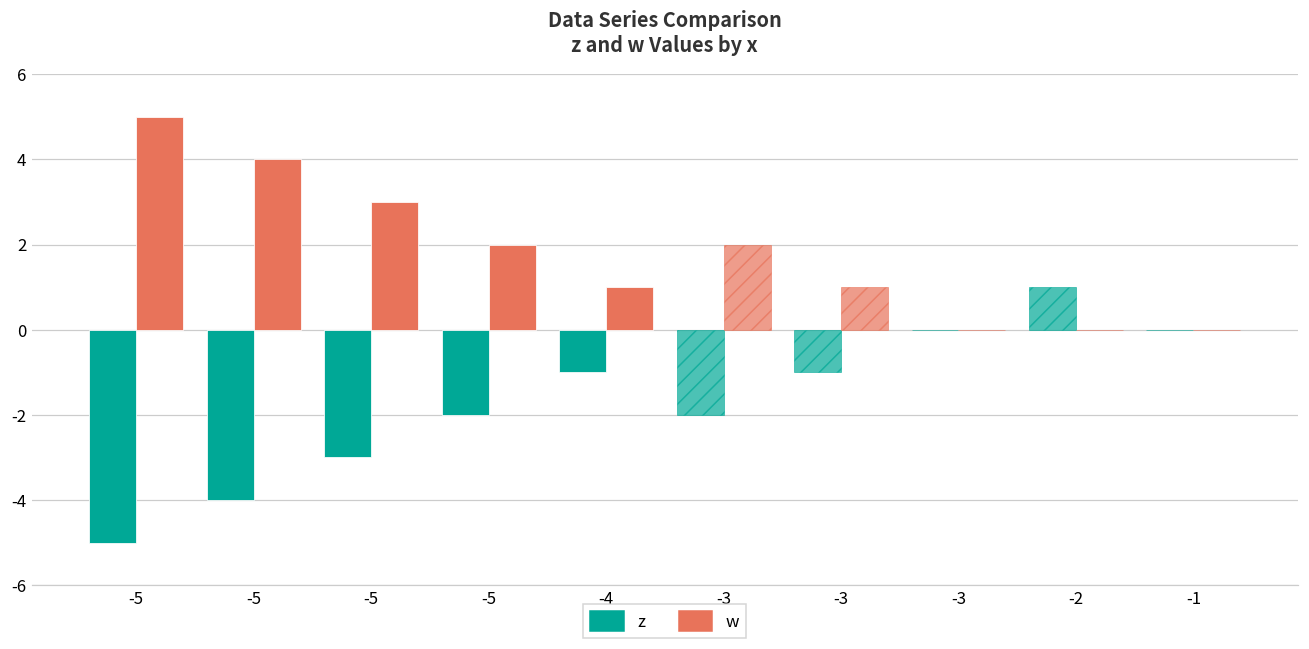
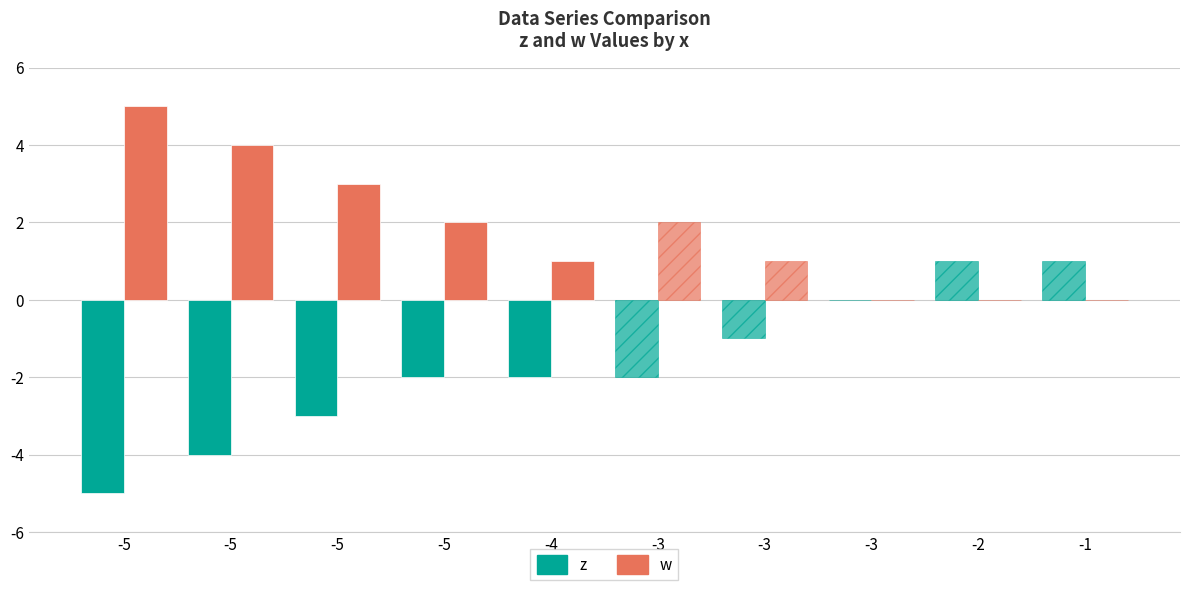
  {
    "z": {
-     "-4": -1,
+     "-4": -2,
      "-2": 1,
-     "-1": 0
+     "-1": 1
    },
    "w": {
      "-4": 1,
      "-2": 0,
      "-1": 0
    }
  }
